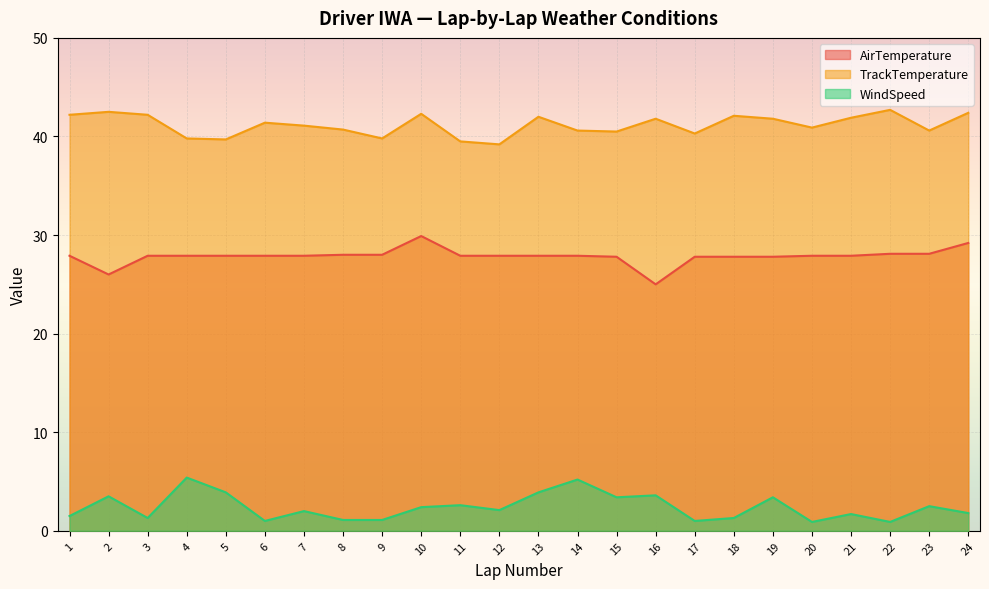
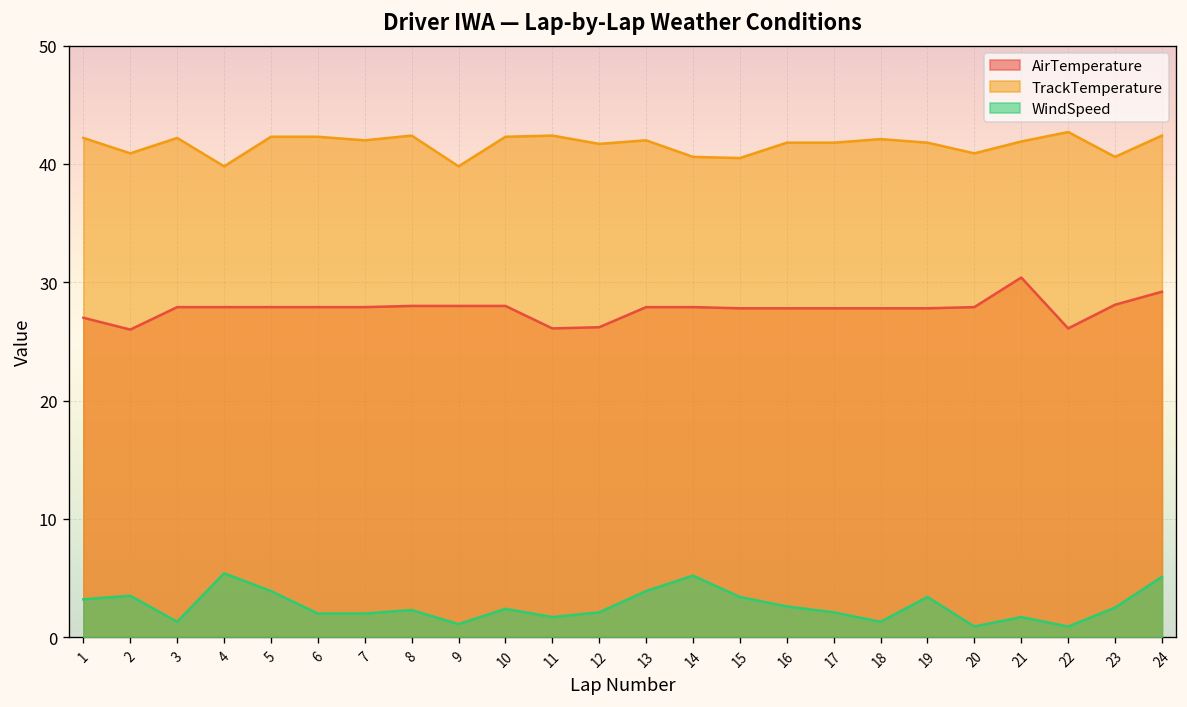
  {
    "AirTemperature": {
-     "1": 28,
+     "1": 27,
      "2": 26,
      "3": 28,
      "4": 28,
      "5": 28,
      "6": 28,
      "7": 28,
      "8": 28,
      "9": 28,
-     "10": 30,
-     "11": 28,
-     "12": 28,
+     "10": 28,
+     "11": 26,
+     "12": 26,
      "13": 28,
      "14": 28,
      "15": 28,
-     "16": 25,
+     "16": 28,
      "17": 28,
      "18": 28,
      "19": 28,
      "20": 28,
-     "21": 28,
-     "22": 28,
+     "21": 30,
+     "22": 26,
      "23": 28,
      "24": 29
    },
    "TrackTemperature": {
      "1": 42,
-     "2": 43,
+     "2": 41,
      "3": 42,
      "4": 40,
-     "5": 40,
-     "6": 41,
-     "7": 41,
-     "8": 41,
+     "5": 42,
+     "6": 42,
+     "7": 42,
+     "8": 42,
      "9": 40,
      "10": 42,
-     "11": 40,
-     "12": 39,
+     "11": 42,
+     "12": 42,
      "13": 42,
      "14": 41,
      "15": 41,
      "16": 42,
-     "17": 40,
+     "17": 42,
      "18": 42,
      "19": 42,
      "20": 41,
      "21": 42,
      "22": 43,
      "23": 41,
      "24": 42
    },
    "WindSpeed": {
-     "1": 2,
+     "1": 3,
      "2": 4,
      "3": 1,
      "4": 5,
      "5": 4,
-     "6": 1,
+     "6": 2,
      "7": 2,
-     "8": 1,
+     "8": 2,
      "9": 1,
      "10": 2,
-     "11": 3,
+     "11": 2,
      "12": 2,
      "13": 4,
      "14": 5,
      "15": 3,
-     "16": 4,
-     "17": 1,
+     "16": 3,
+     "17": 2,
      "18": 1,
      "19": 3,
      "20": 1,
      "21": 2,
      "22": 1,
      "23": 3,
-     "24": 2
+     "24": 5
    }
  }
